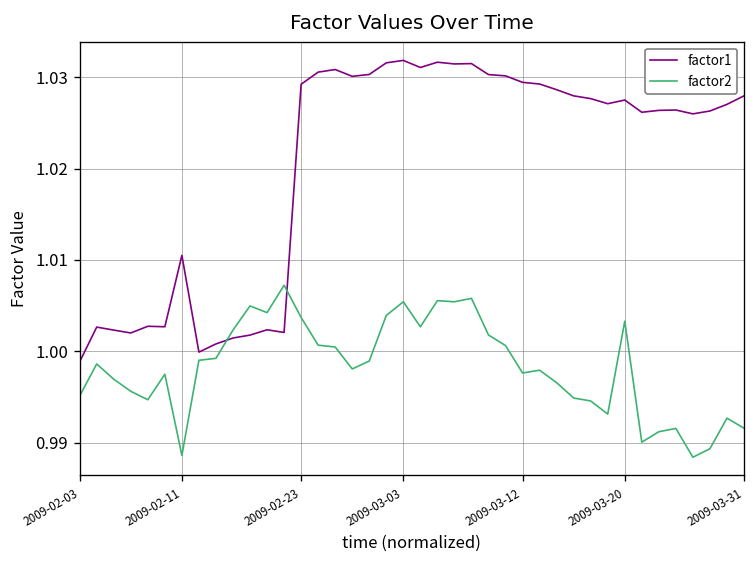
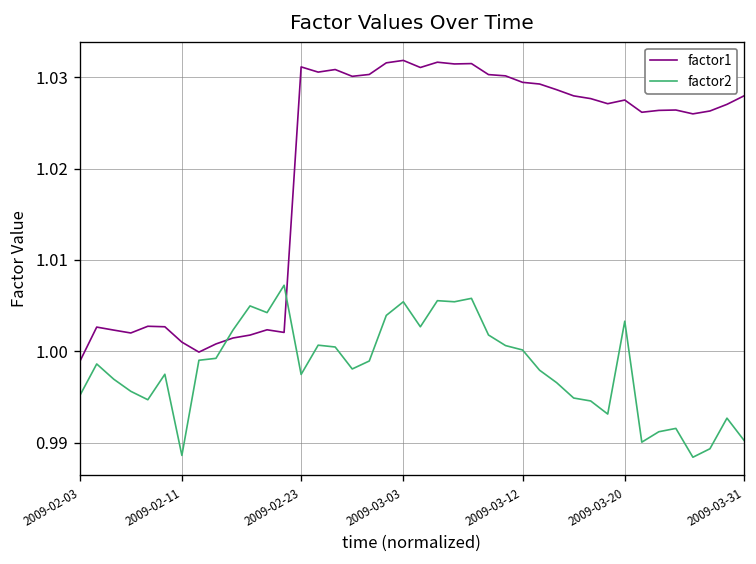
  {
    "factor1": {
      "2009-02-03": 0.999,
-     "2009-02-11": 1.010,
-     "2009-02-23": 1.029,
+     "2009-02-11": 1.001,
+     "2009-02-23": 1.031,
      "2009-03-03": 1.032,
      "2009-03-12": 1.029,
      "2009-03-20": 1.028,
      "2009-03-31": 1.028
    },
    "factor2": {
      "2009-02-03": 0.995,
      "2009-02-11": 0.989,
-     "2009-02-23": 1.004,
+     "2009-02-23": 0.997,
      "2009-03-03": 1.005,
-     "2009-03-12": 0.998,
+     "2009-03-12": 1.000,
      "2009-03-20": 1.003,
-     "2009-03-31": 0.992
+     "2009-03-31": 0.990
    }
  }
